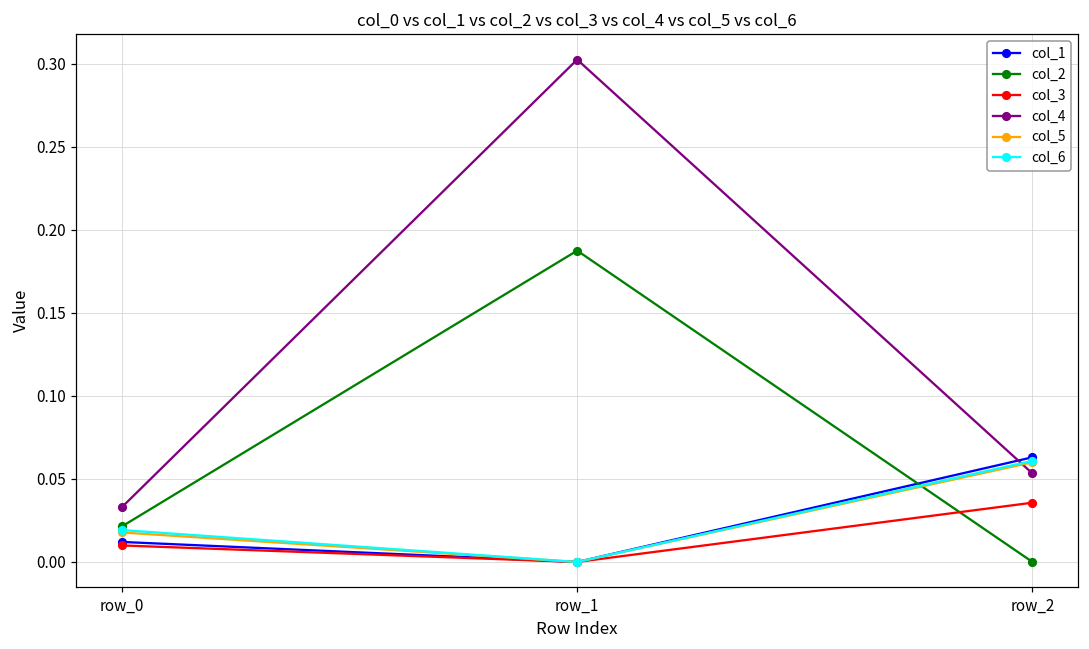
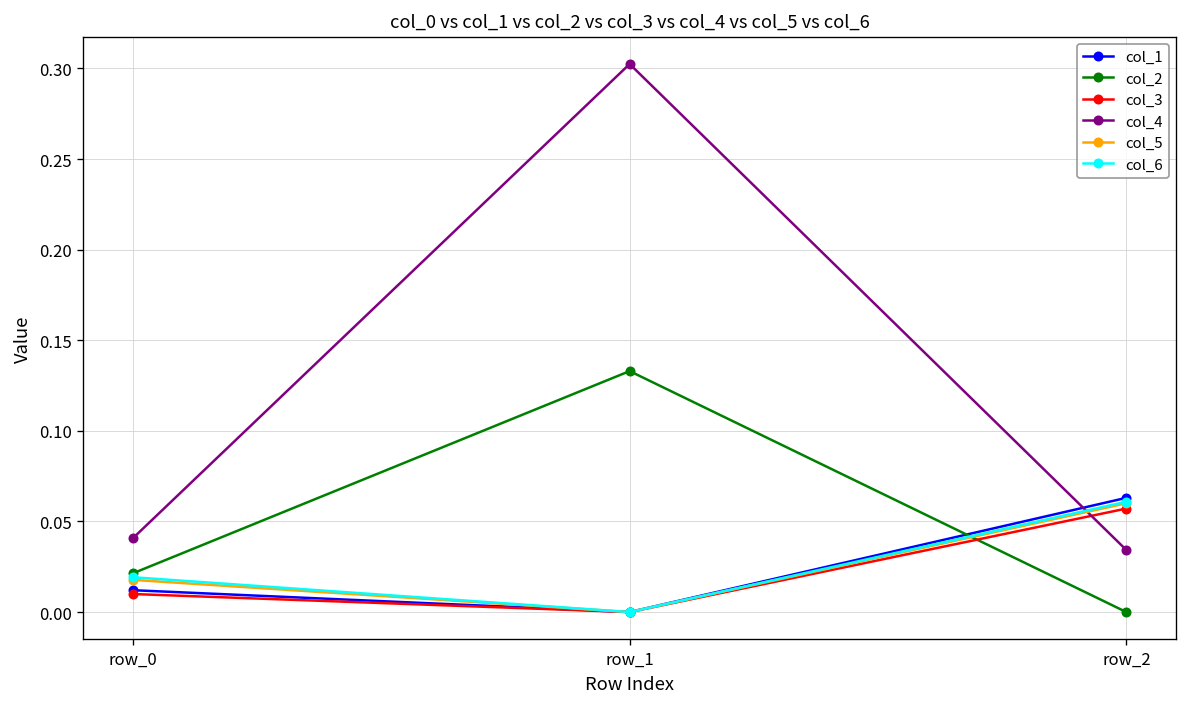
  {
    "col_1": {
      "row_0": 0.012,
      "row_2": 0.063
    },
    "col_2": {
      "row_0": 0.021,
-     "row_1": 0.187,
+     "row_1": 0.133,
      "row_2": 0.000
    },
    "col_3": {
      "row_0": 0.010,
-     "row_2": 0.036
+     "row_2": 0.057
    },
    "col_4": {
-     "row_0": 0.033,
+     "row_0": 0.041,
      "row_1": 0.302,
-     "row_2": 0.053
+     "row_2": 0.034
    }
  }
